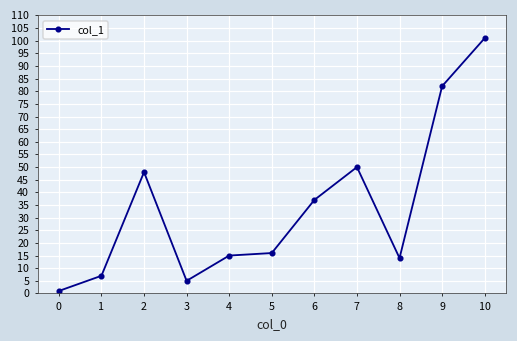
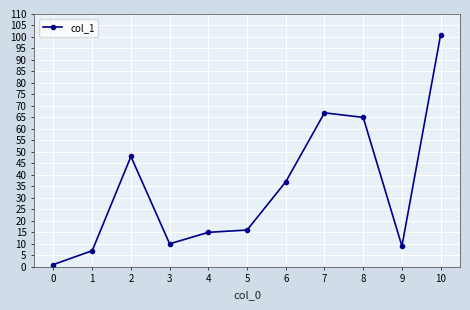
  {
    "0": 1,
    "1": 7,
    "2": 48,
-   "3": 5,
+   "3": 10,
    "4": 15,
    "5": 16,
    "6": 37,
-   "7": 50,
-   "8": 14,
-   "9": 82,
+   "7": 67,
+   "8": 65,
+   "9": 9,
    "10": 101
  }
